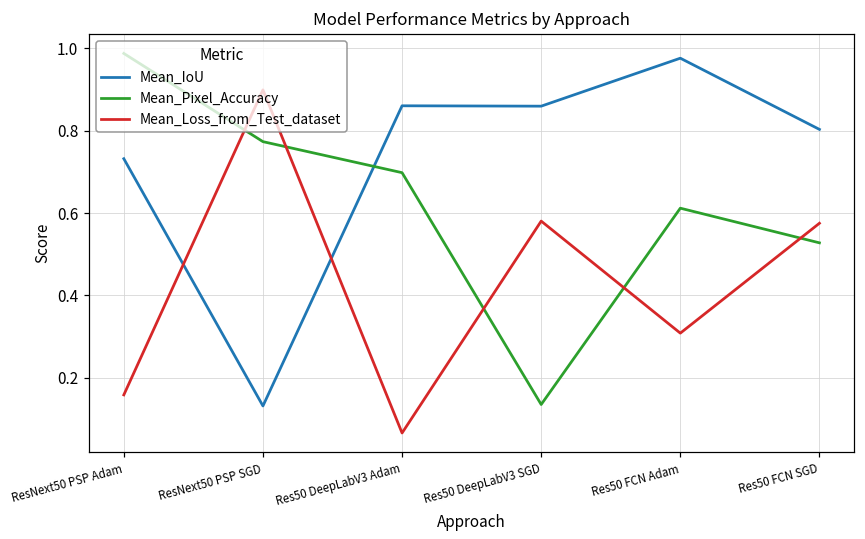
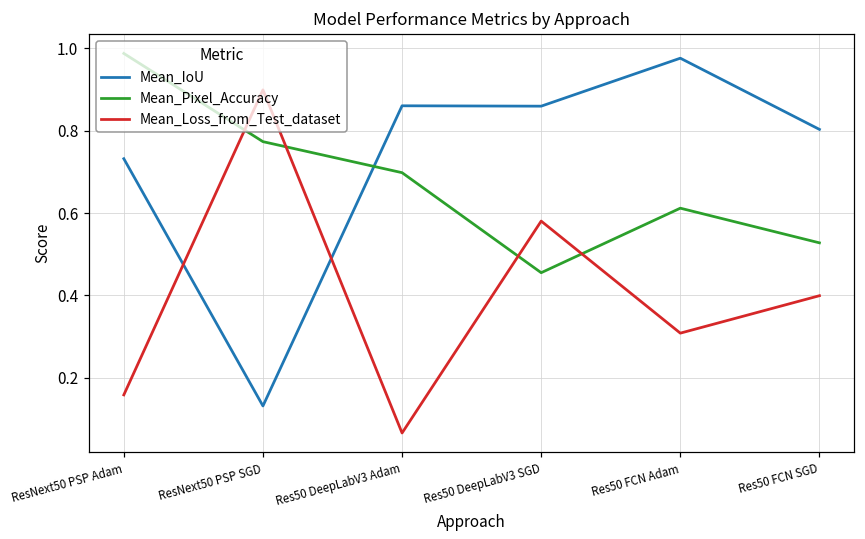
  {
    "Mean_IoU": {
      "ResNext50 PSP Adam": 0.73,
      "ResNext50 PSP SGD": 0.13,
      "Res50 DeepLabV3 Adam": 0.86,
      "Res50 DeepLabV3 SGD": 0.86,
      "Res50 FCN Adam": 0.98,
      "Res50 FCN SGD": 0.80
    },
    "Mean_Pixel_Accuracy": {
      "ResNext50 PSP SGD": 0.77,
      "Res50 DeepLabV3 Adam": 0.70,
-     "Res50 DeepLabV3 SGD": 0.14,
+     "Res50 DeepLabV3 SGD": 0.46,
      "Res50 FCN Adam": 0.61,
      "Res50 FCN SGD": 0.53
    },
    "Mean_Loss_from_Test_dataset": {
      "ResNext50 PSP Adam": 0.16,
      "Res50 DeepLabV3 Adam": 0.07,
      "Res50 DeepLabV3 SGD": 0.58,
      "Res50 FCN Adam": 0.31,
-     "Res50 FCN SGD": 0.58
+     "Res50 FCN SGD": 0.40
    }
  }
